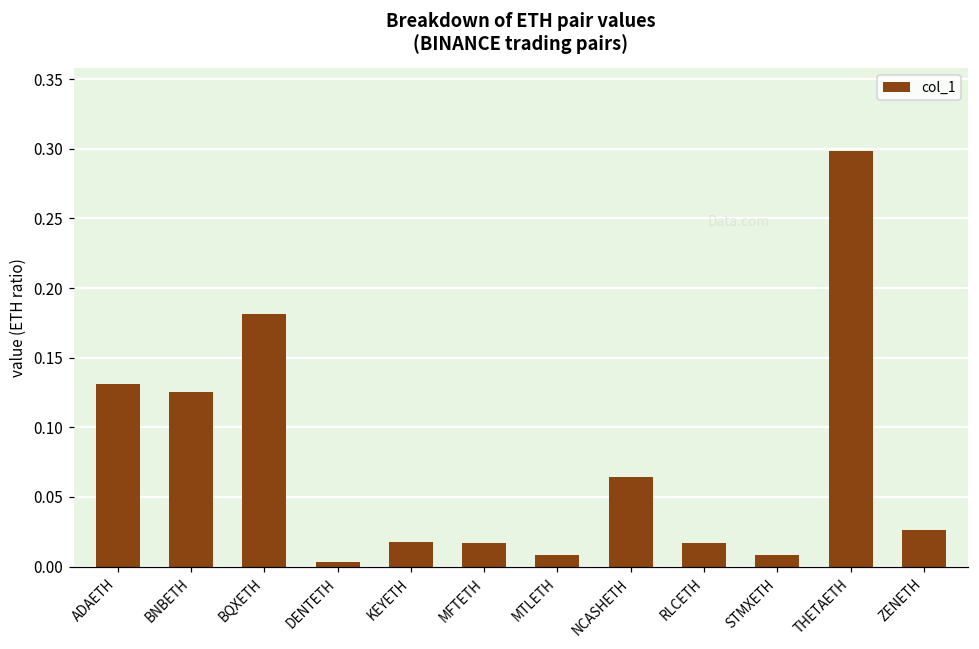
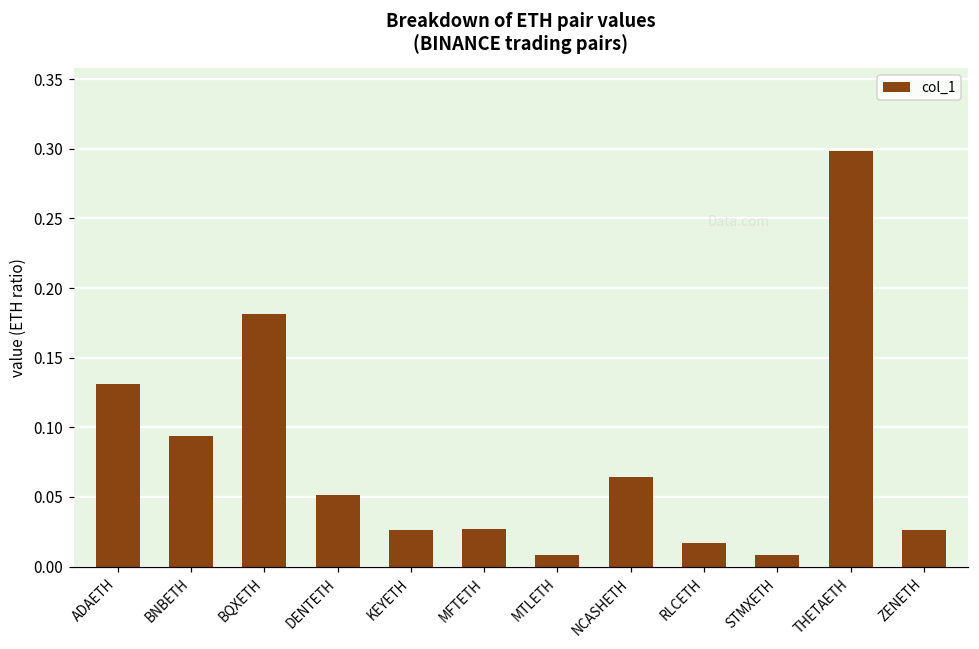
  {
    "ADAETH": 0.131,
-   "BNBETH": 0.125,
+   "BNBETH": 0.094,
    "BQXETH": 0.181,
-   "DENTETH": 0.003,
-   "KEYETH": 0.017,
-   "MFTETH": 0.017,
+   "DENTETH": 0.051,
+   "KEYETH": 0.026,
+   "MFTETH": 0.027,
    "MTLETH": 0.008,
    "NCASHETH": 0.064,
    "RLCETH": 0.017,
    "STMXETH": 0.008,
    "THETAETH": 0.298,
    "ZENETH": 0.026
  }
